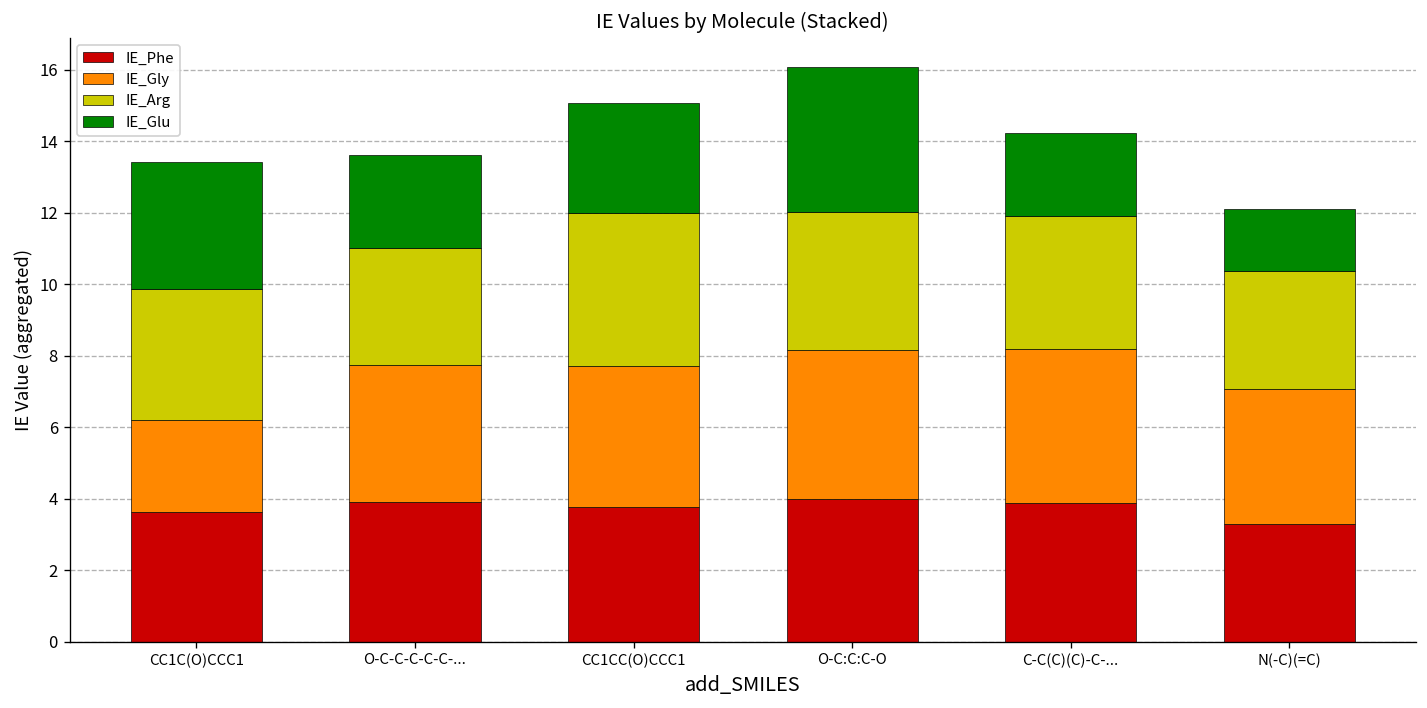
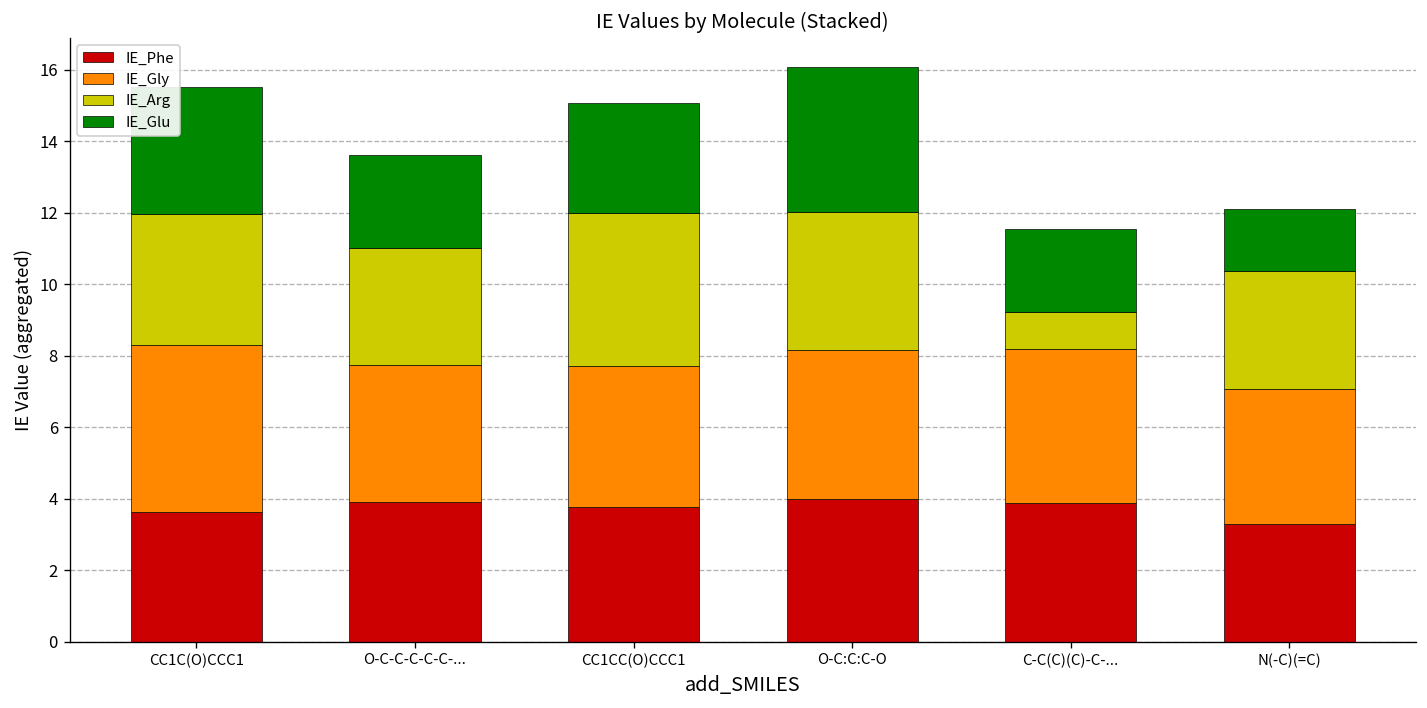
  {
    "IE_Phe": {
      "CC1C(O)CCC1": 3.6,
      "O-C-C-C-C-C-...": 3.9,
      "CC1CC(O)CCC1": 3.8,
      "O-C:C:C-O": 4.0,
      "C-C(C)(C)-C-...": 3.9,
      "N(-C)(=C)": 3.3
    },
    "IE_Gly": {
-     "CC1C(O)CCC1": 2.6,
+     "CC1C(O)CCC1": 4.7,
      "O-C-C-C-C-C-...": 3.8,
      "CC1CC(O)CCC1": 3.9,
      "O-C:C:C-O": 4.2,
      "C-C(C)(C)-C-...": 4.3,
      "N(-C)(=C)": 3.8
    },
    "IE_Arg": {
      "CC1C(O)CCC1": 3.7,
      "O-C-C-C-C-C-...": 3.3,
      "CC1CC(O)CCC1": 4.3,
      "O-C:C:C-O": 3.9,
-     "C-C(C)(C)-C-...": 3.7,
+     "C-C(C)(C)-C-...": 1.0,
      "N(-C)(=C)": 3.3
    },
    "IE_Glu": {
      "CC1C(O)CCC1": 3.6,
      "O-C-C-C-C-C-...": 2.6,
      "CC1CC(O)CCC1": 3.1,
      "O-C:C:C-O": 4.1,
      "C-C(C)(C)-C-...": 2.3,
      "N(-C)(=C)": 1.7
    }
  }
